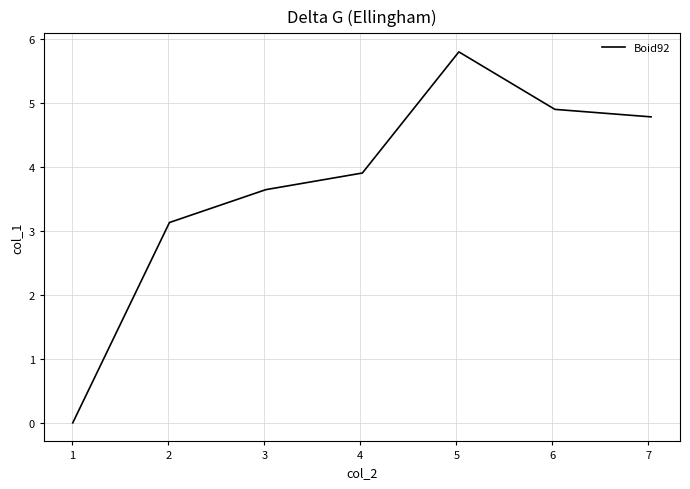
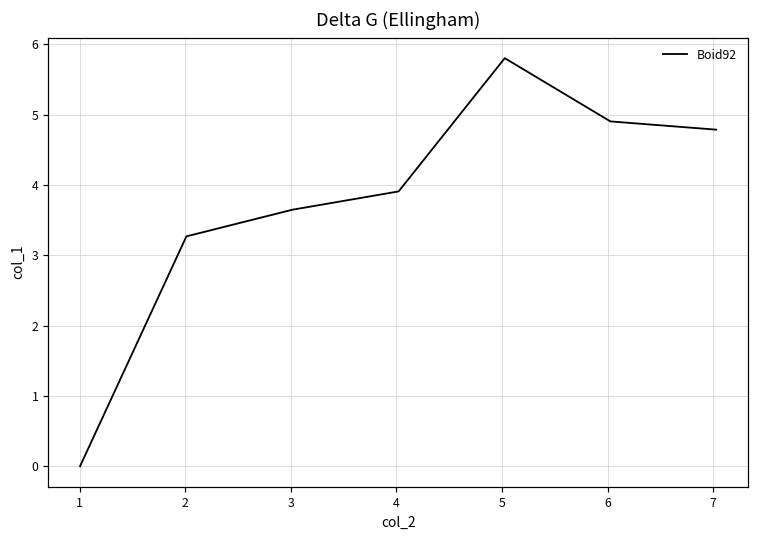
  {
    "1": 0.0,
-   "2": 3.1,
+   "2": 3.3,
    "3": 3.6
  }
